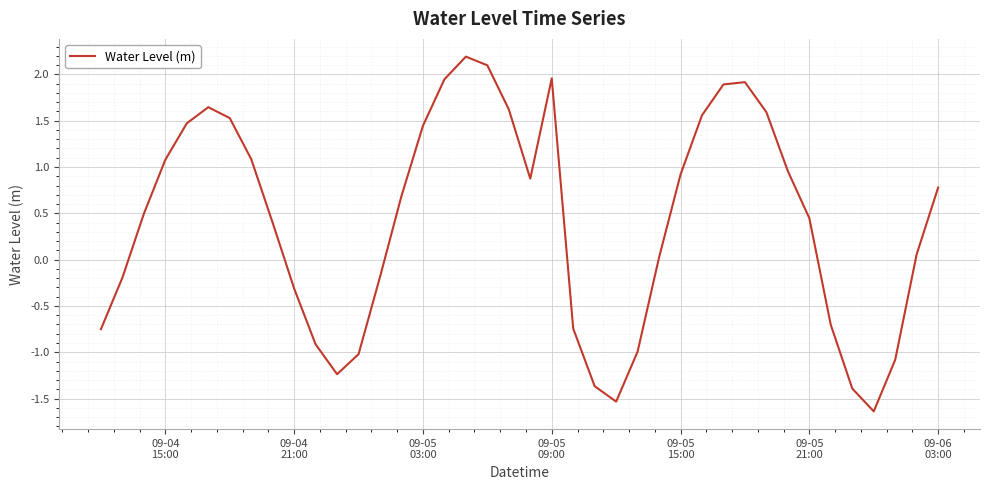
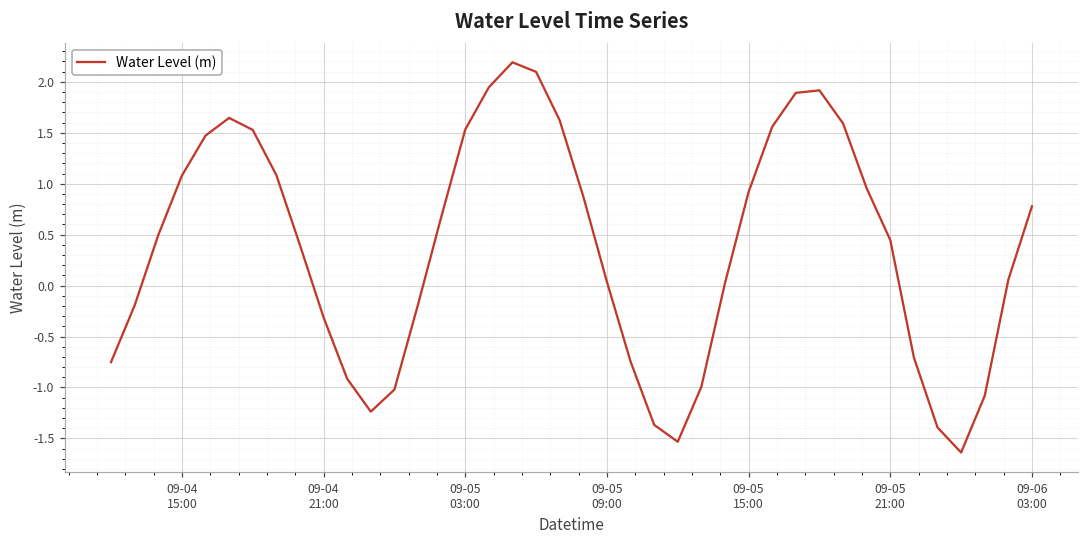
  {
    "09-04 15:00": 1.1,
    "09-04 21:00": -0.3,
-   "09-05 03:00": 1.4,
-   "09-05 09:00": 2.0,
+   "09-05 03:00": 1.5,
+   "09-05 09:00": 0.0,
    "09-05 15:00": 0.9,
    "09-05 21:00": 0.4,
    "09-06 03:00": 0.8
  }
